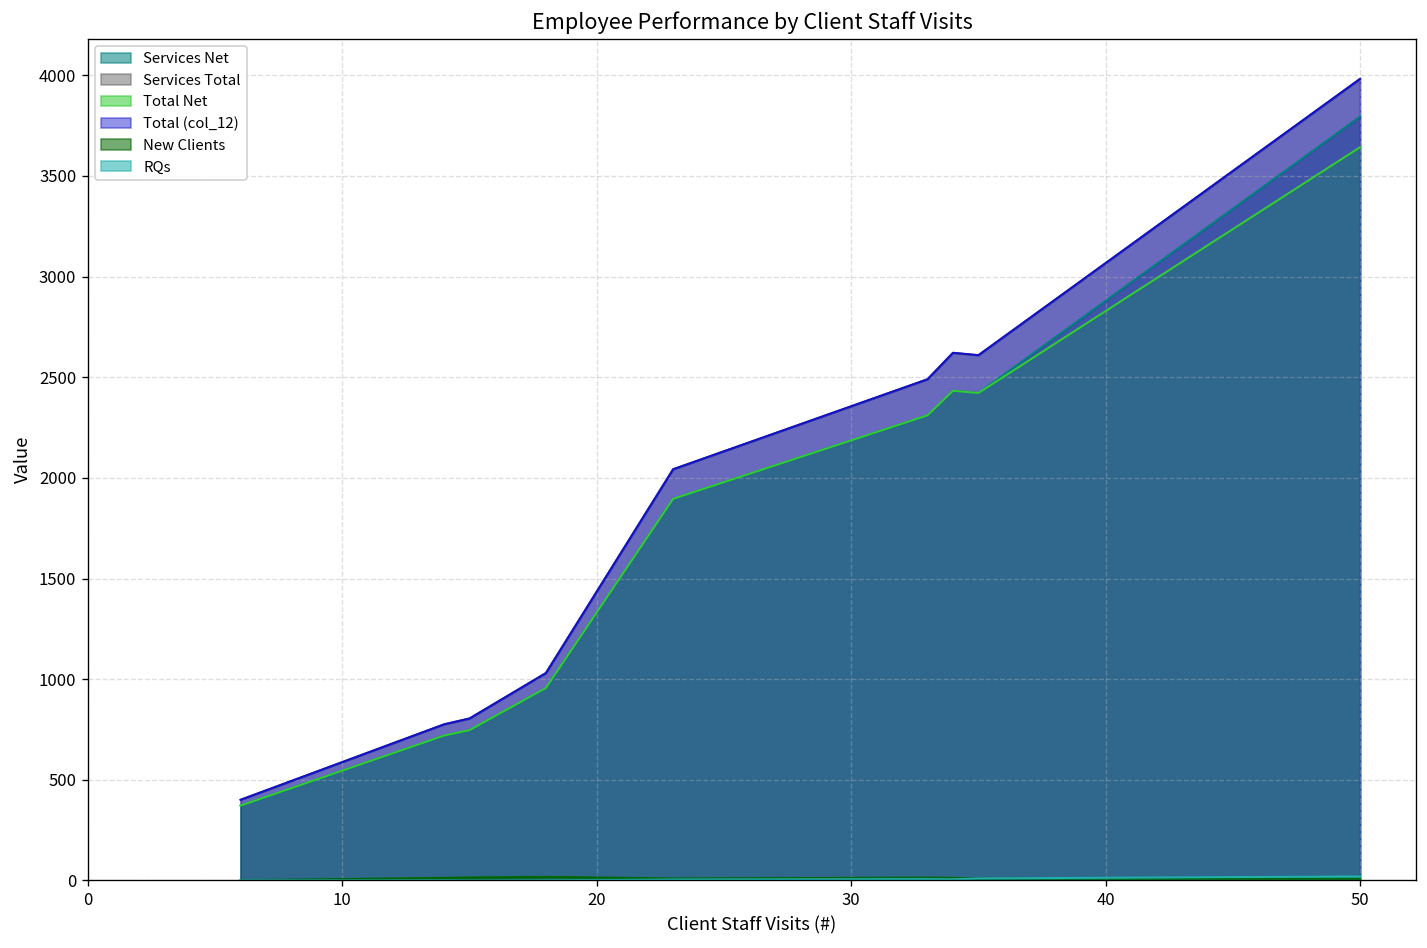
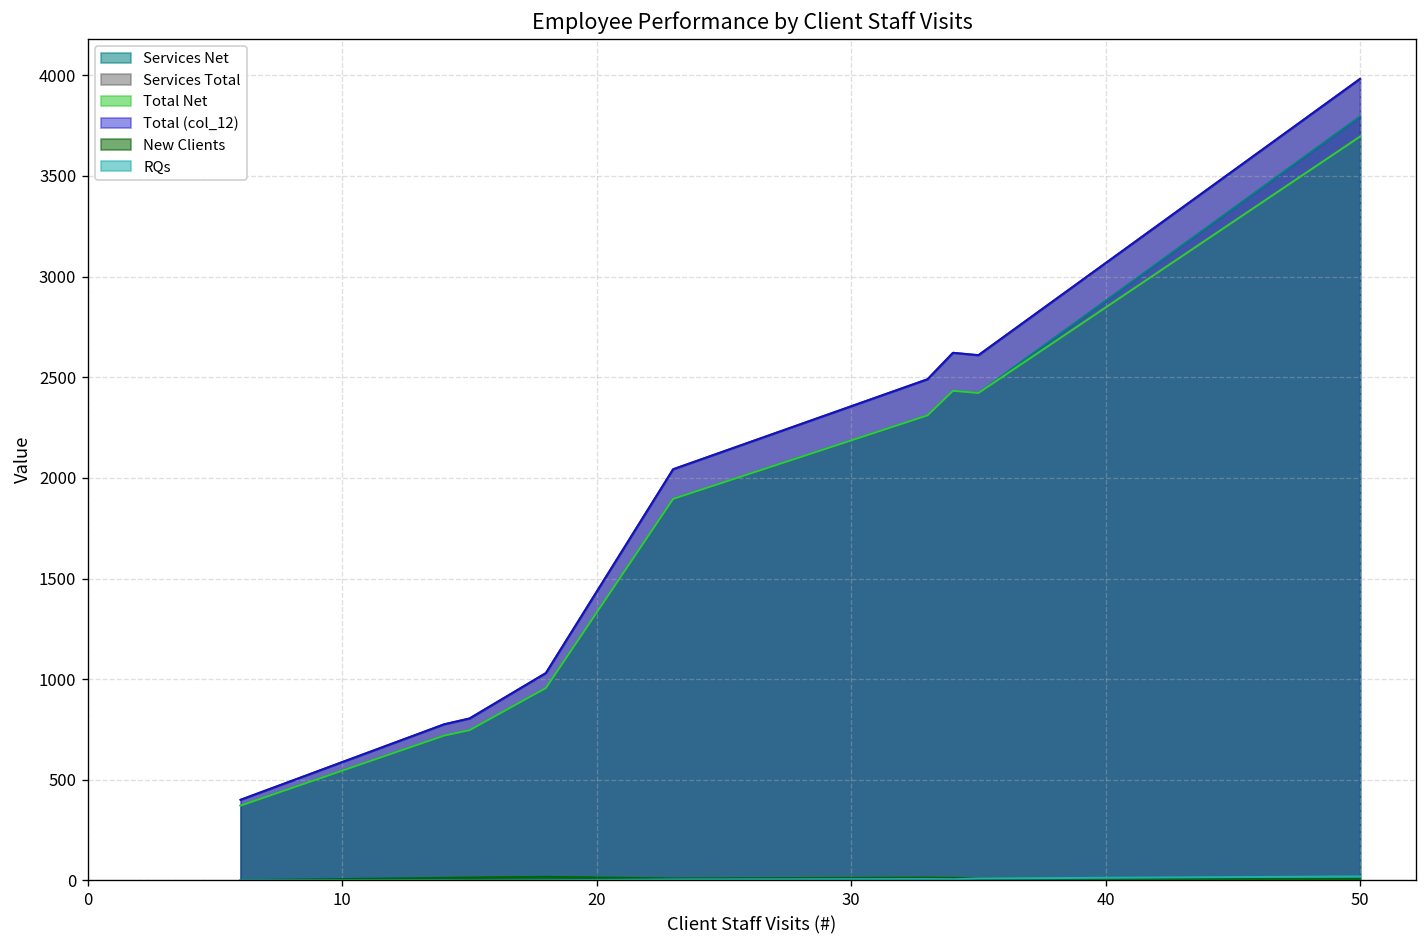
  {
    "Services Net": {
      "50": 3800
    },
    "Total (col_12)": {
      "50": 3980
    },
    "Total Net": {
-     "50": 3640
+     "50": 3700
    }
  }
